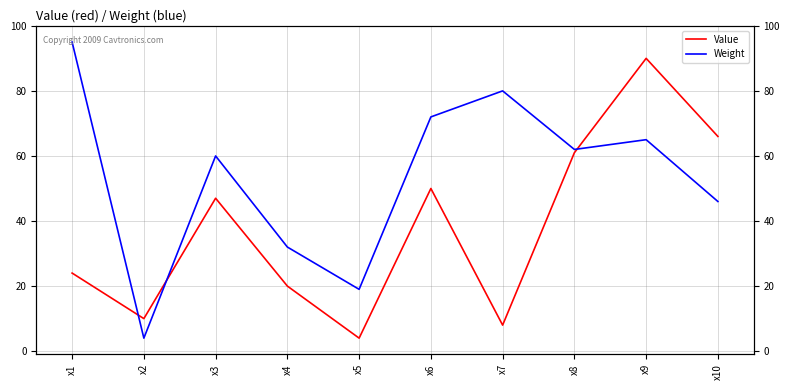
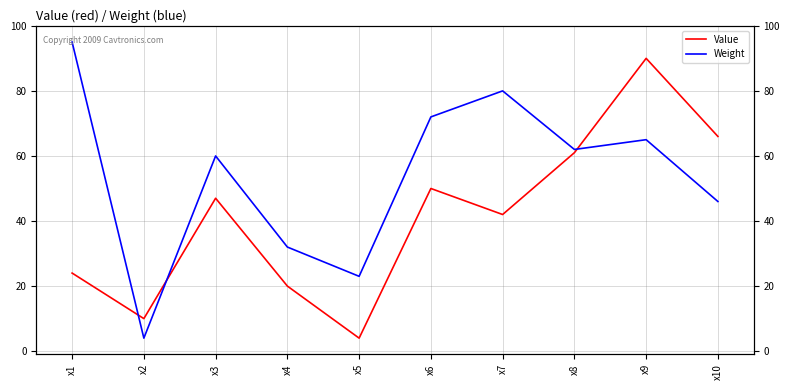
  {
    "Value": {
      "x1": 24,
      "x2": 10,
      "x3": 47,
      "x4": 20,
      "x5": 4,
      "x6": 50,
-     "x7": 8,
+     "x7": 42,
      "x8": 61,
      "x9": 90,
      "x10": 66
    },
    "Weight": {
      "x2": 4,
      "x3": 60,
      "x4": 32,
-     "x5": 19,
+     "x5": 23,
      "x6": 72,
      "x7": 80,
      "x8": 62,
      "x9": 65,
      "x10": 46
    }
  }
